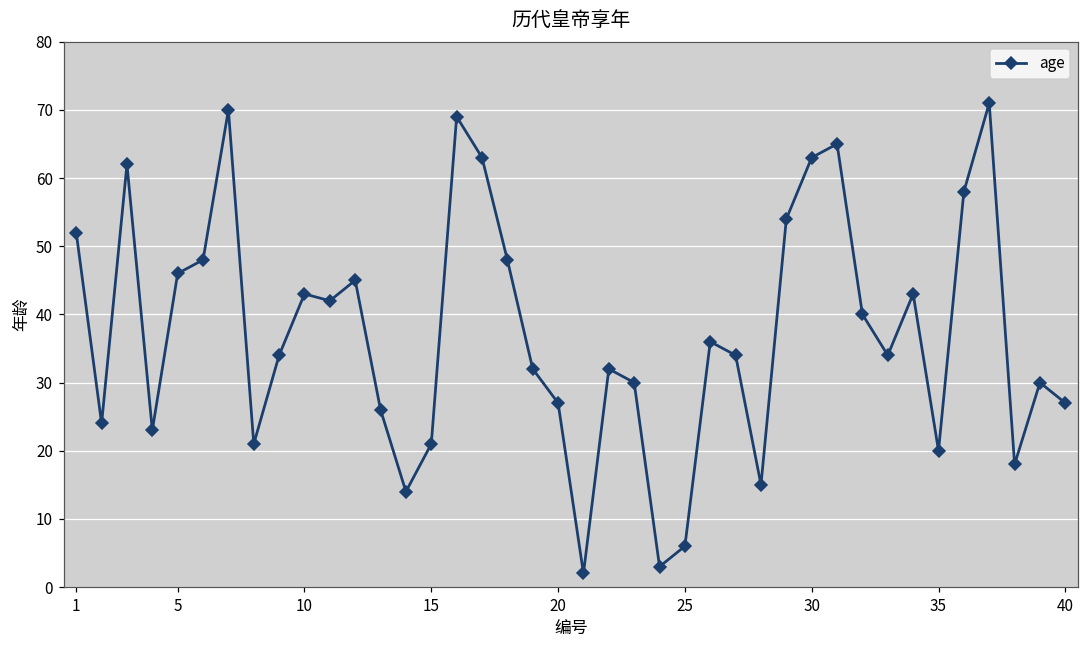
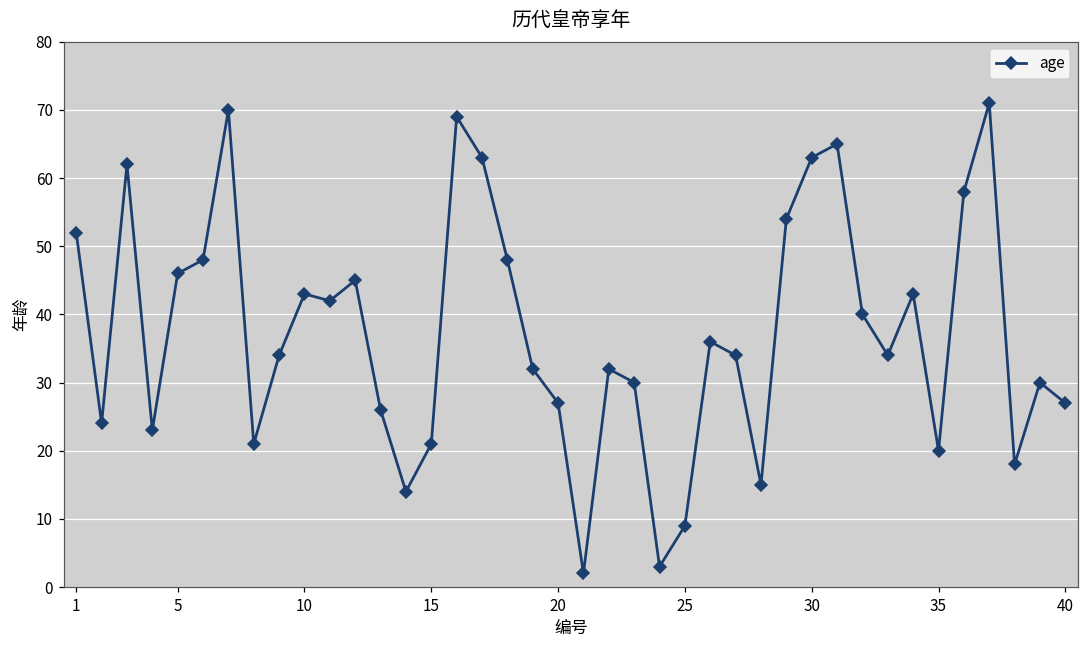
  {
    "1": 52,
    "5": 46,
    "10": 43,
    "15": 21,
    "20": 27,
-   "25": 6,
+   "25": 9,
    "30": 63,
    "35": 20,
    "40": 27
  }
